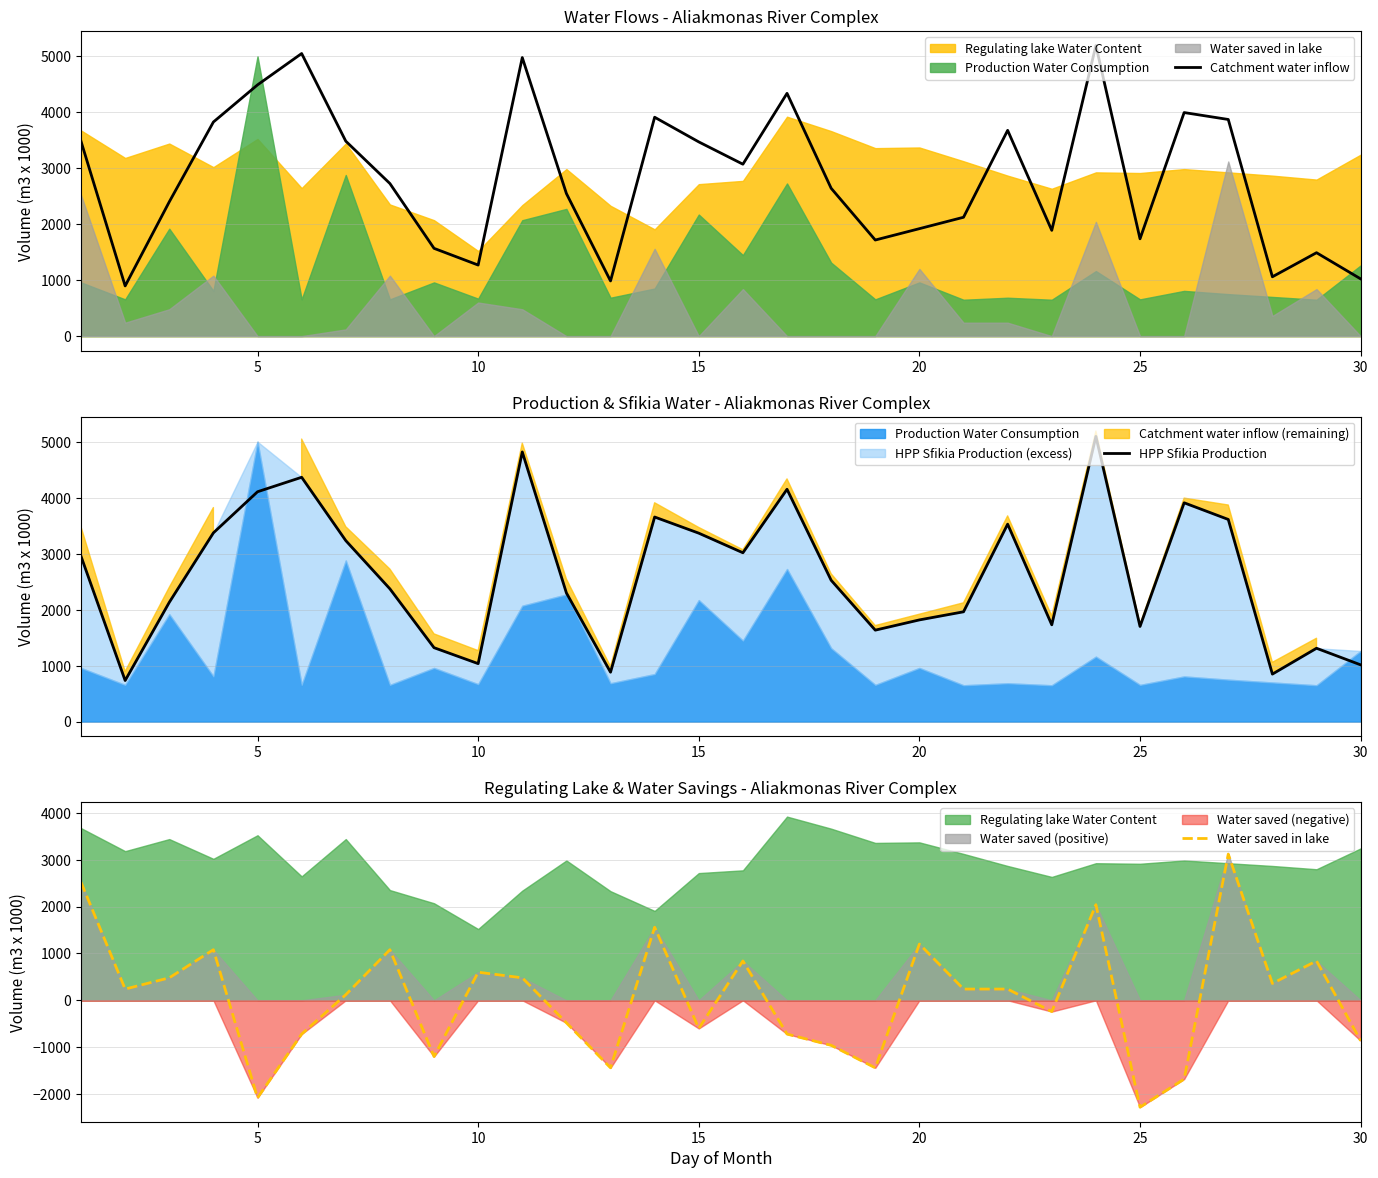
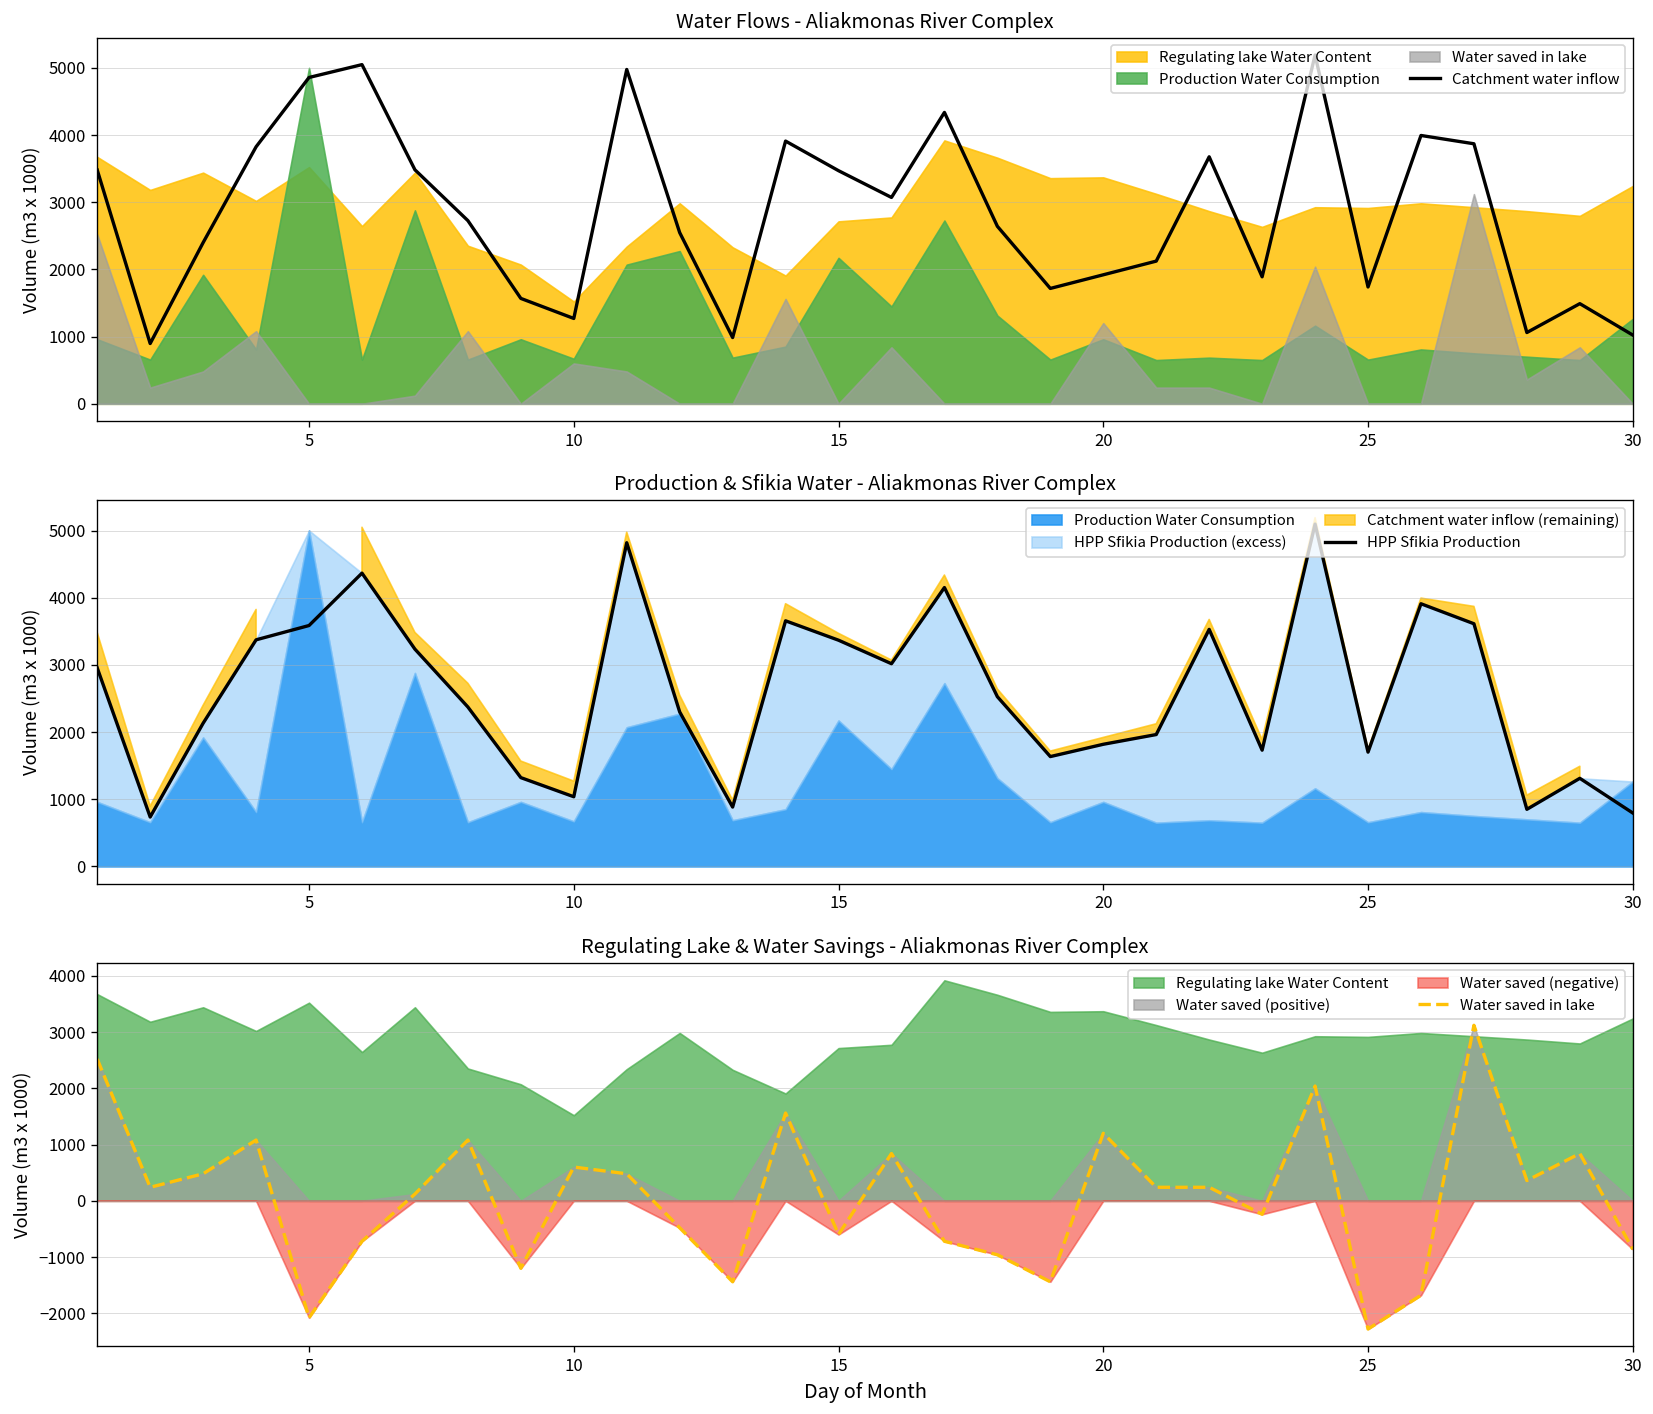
  {
    "Water Flows - Aliakmonas River Complex": {
      "Catchment water inflow": {
-       "5": 4500,
+       "5": 4900,
        "10": 1300,
        "15": 3500,
        "20": 1900,
        "25": 1700,
        "30": 1000
      }
    },
    "Production & Sfikia Water - Aliakmonas River Complex": {
      "HPP Sfikia Production": {
-       "5": 4100,
-       "30": 1000
+       "5": 3600,
+       "30": 800
      },
      "Production Water Consumption": {
        "10": 700,
        "15": 2200,
        "20": 1000,
        "25": 700
      }
    },
    "Regulating Lake & Water Savings - Aliakmonas River Complex": {
      "Water saved in lake": {
        "5": -2100,
        "15": -600,
        "25": -2300,
        "30": -900
      },
      "Regulating lake Water Content": {
        "5": 3500,
        "10": 1500,
        "15": 2700,
        "20": 3400,
        "25": 2900,
        "30": 3200
      },
      "Water saved (negative)": {
        "10": 0,
        "20": 0
      }
    }
  }
